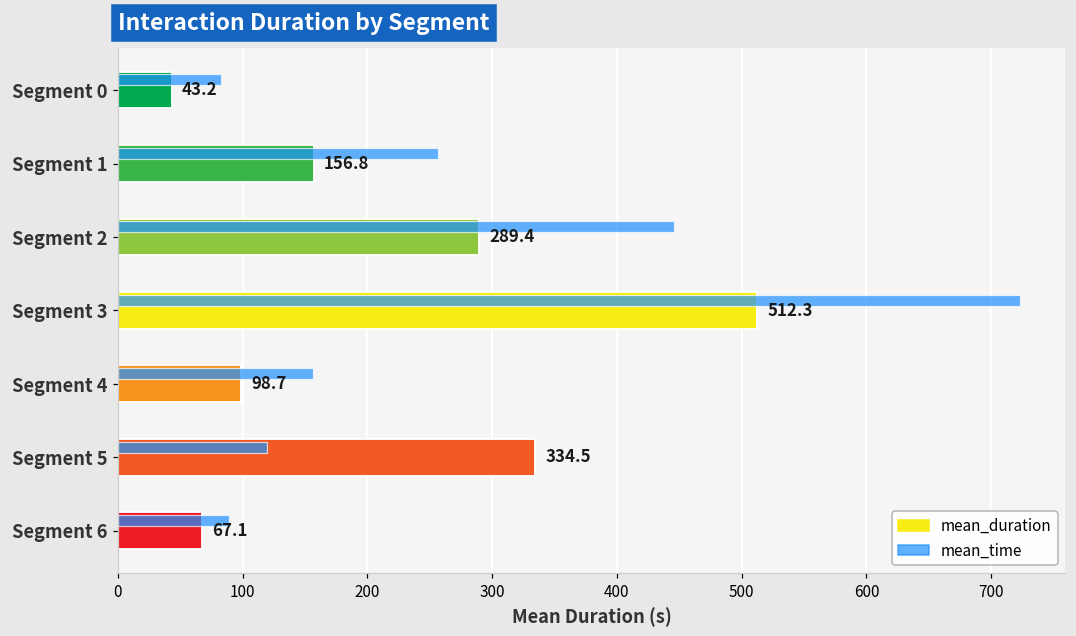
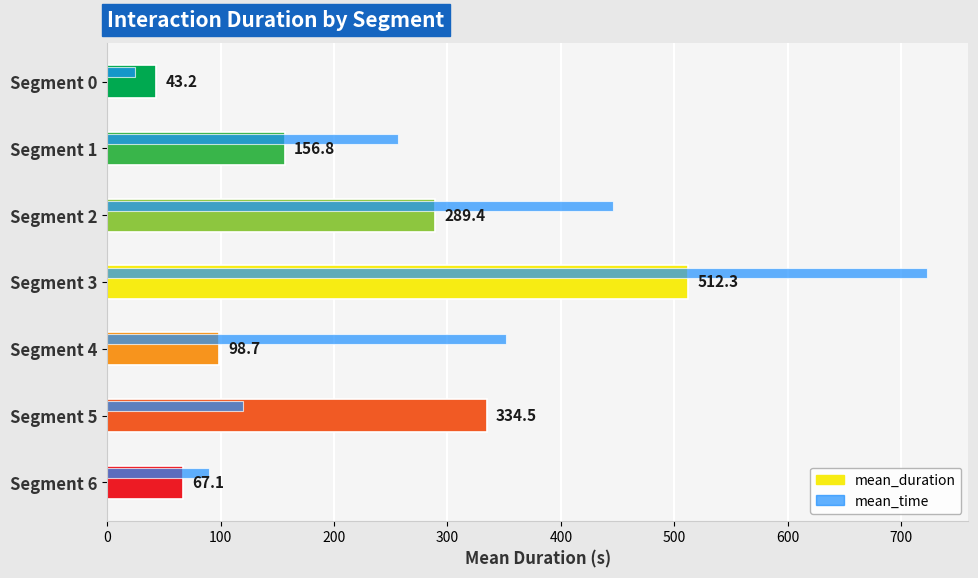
  {
    "mean_time": {
-     "Segment 0": 83,
+     "Segment 0": 25,
      "Segment 1": 257,
      "Segment 2": 446,
      "Segment 3": 723,
-     "Segment 4": 156
+     "Segment 4": 352
    }
  }
